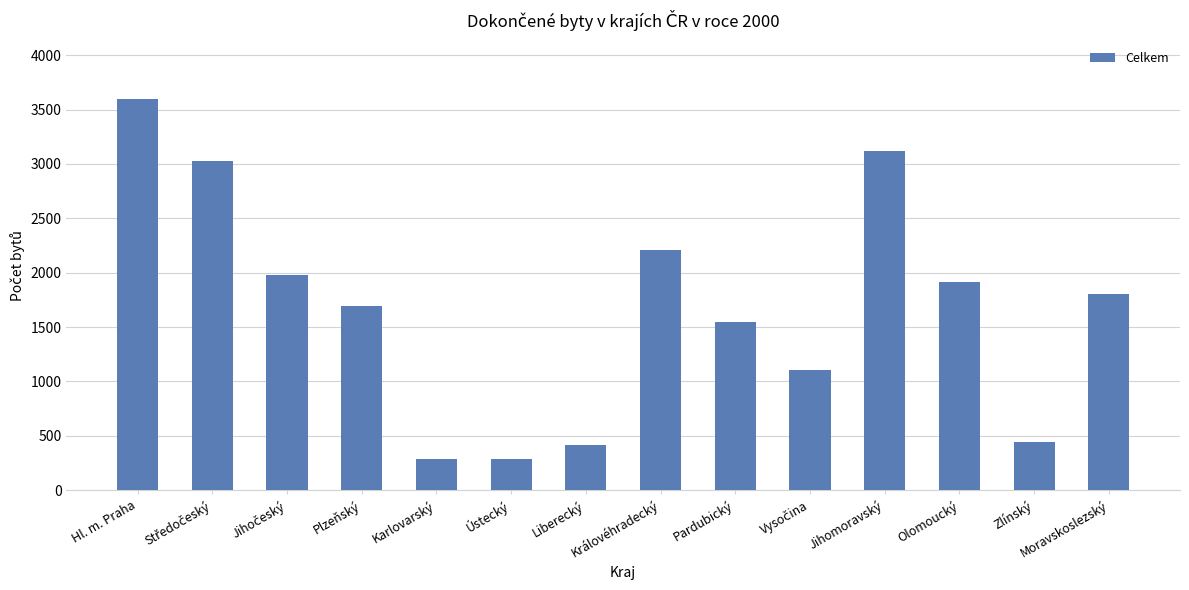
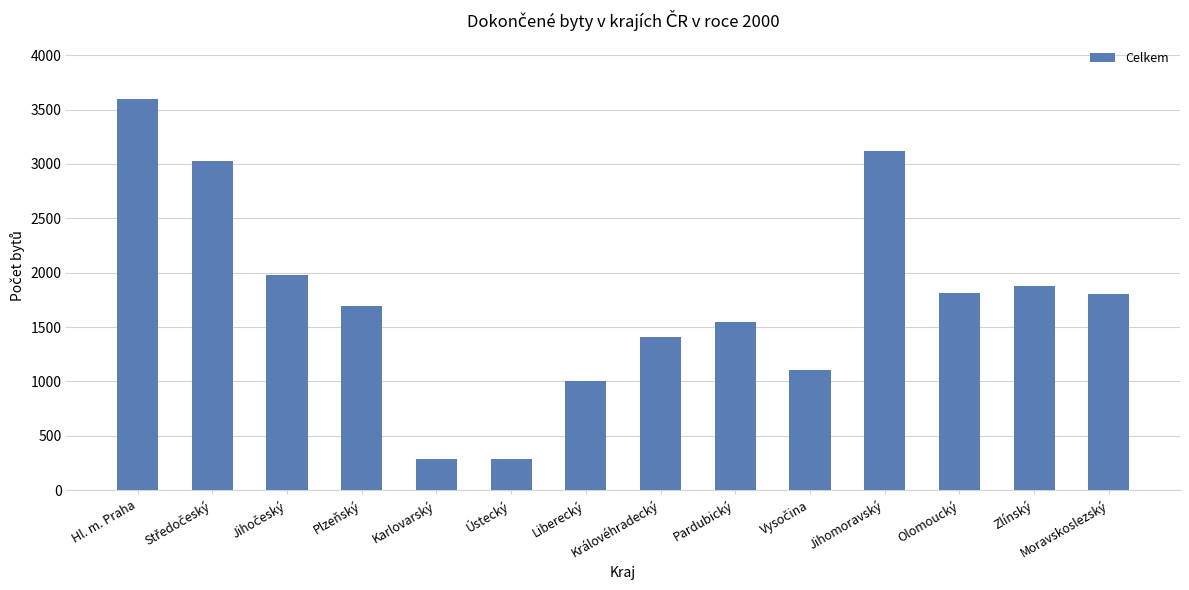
  {
    "Hl. m. Praha": 3590,
    "Středočeský": 3030,
    "Jihočeský": 1980,
    "Plzeňský": 1690,
    "Karlovarský": 290,
    "Ústecký": 280,
-   "Liberecký": 420,
-   "Královéhradecký": 2210,
+   "Liberecký": 1000,
+   "Královéhradecký": 1400,
    "Pardubický": 1540,
    "Vysočina": 1110,
    "Jihomoravský": 3120,
-   "Olomoucký": 1910,
-   "Zlínský": 440,
+   "Olomoucký": 1810,
+   "Zlínský": 1880,
    "Moravskoslezský": 1800
  }
